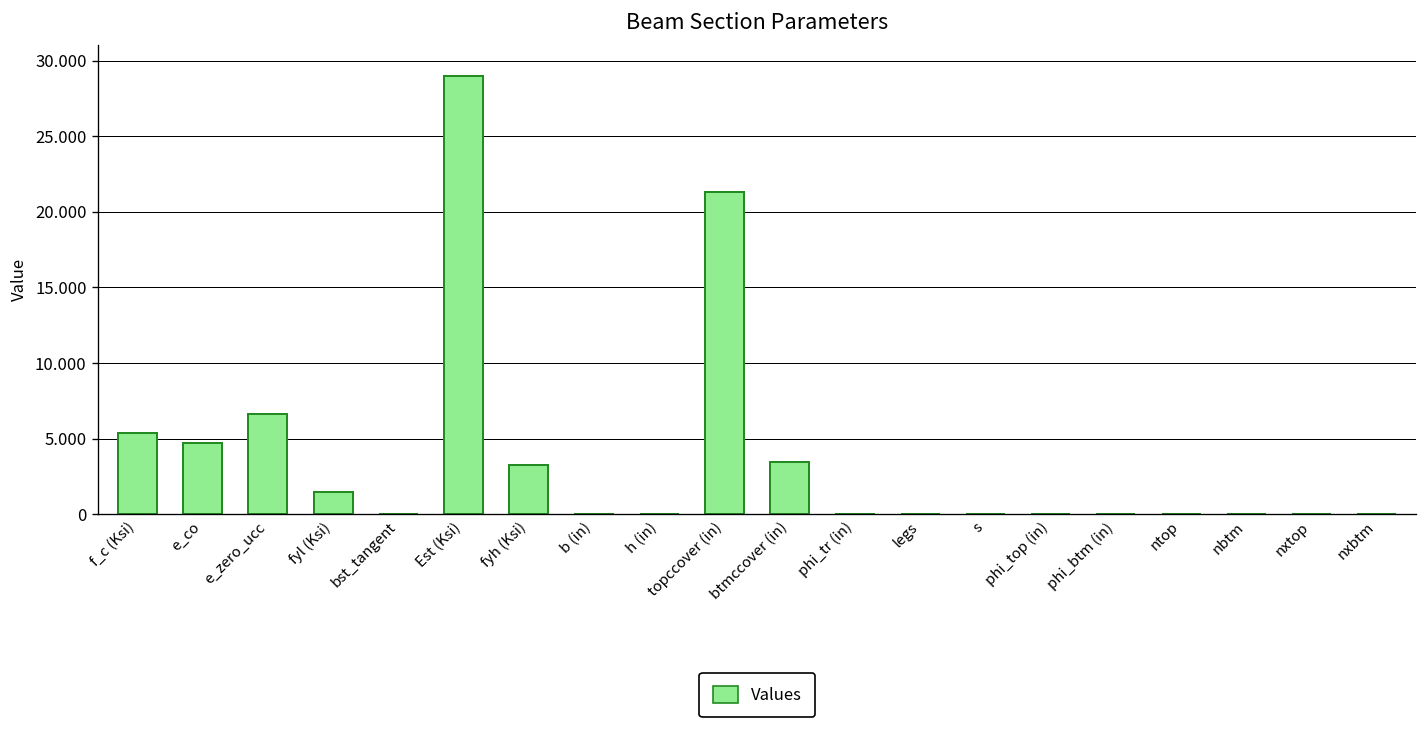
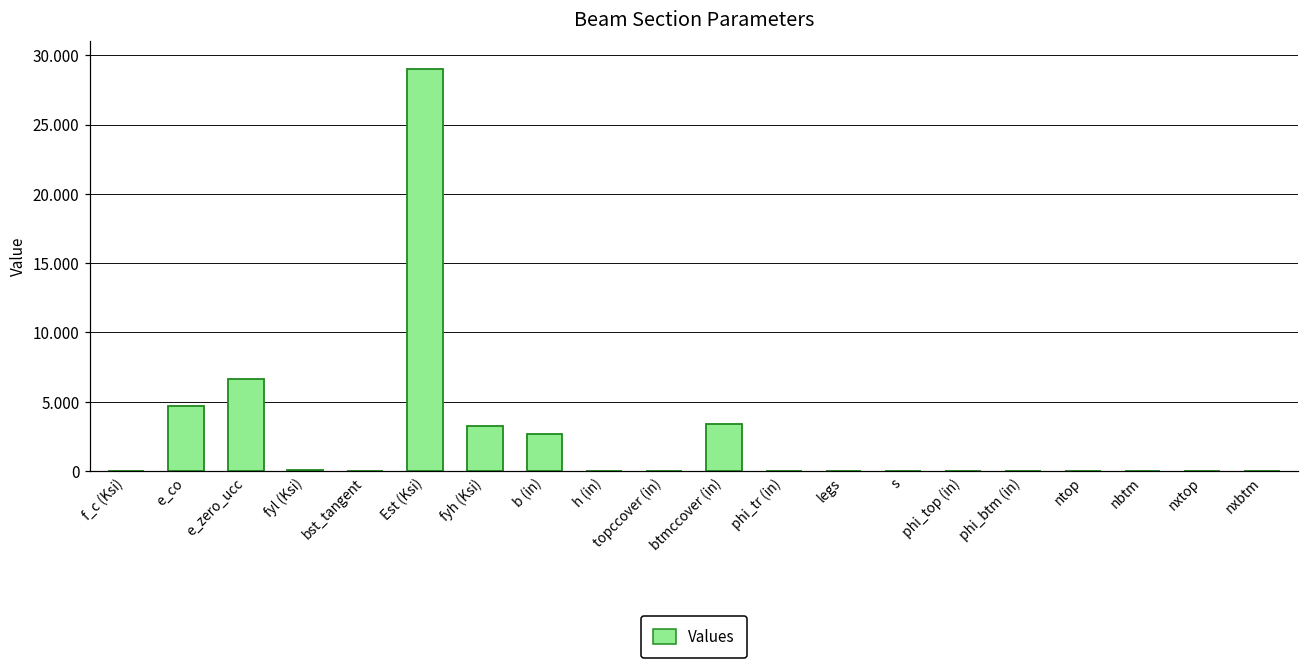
  {
-   "f_c (Ksi)": 5.3,
+   "f_c (Ksi)": 0.0,
    "e_co": 4.7,
    "e_zero_ucc": 6.7,
-   "fyl (Ksi)": 1.5,
+   "fyl (Ksi)": 0.1,
    "Est (Ksi)": 29.0,
    "fyh (Ksi)": 3.3,
-   "b (in)": 0.0,
-   "topccover (in)": 21.3,
+   "b (in)": 2.7,
+   "topccover (in)": 0.0,
    "btmccover (in)": 3.4
  }
